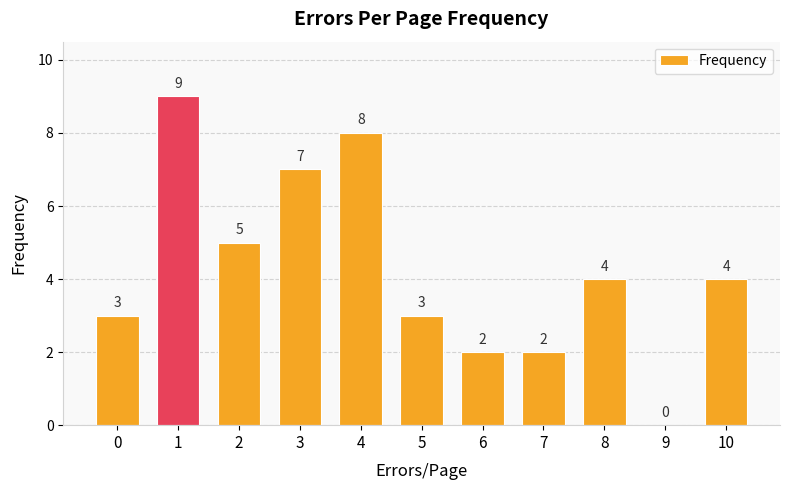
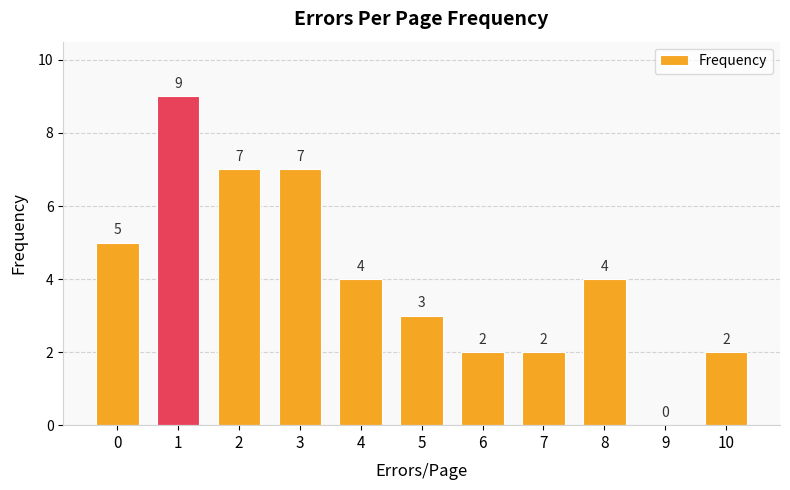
  {
-   "0": 3,
+   "0": 5,
    "1": 9,
-   "2": 5,
+   "2": 7,
    "3": 7,
-   "4": 8,
+   "4": 4,
    "5": 3,
    "6": 2,
    "7": 2,
    "8": 4,
    "9": 0,
-   "10": 4
+   "10": 2
  }
